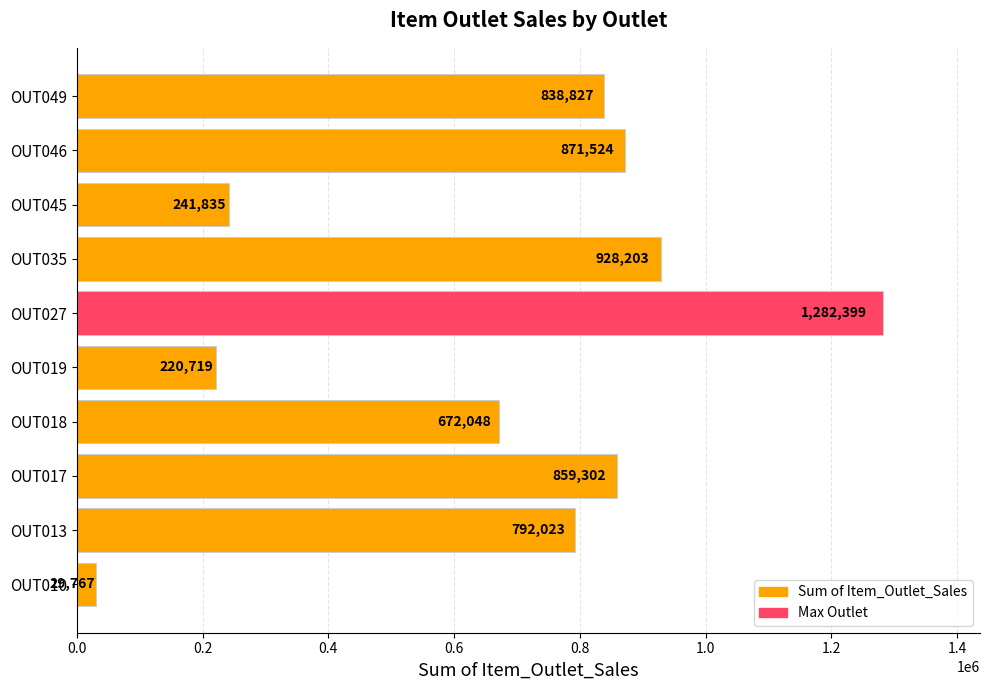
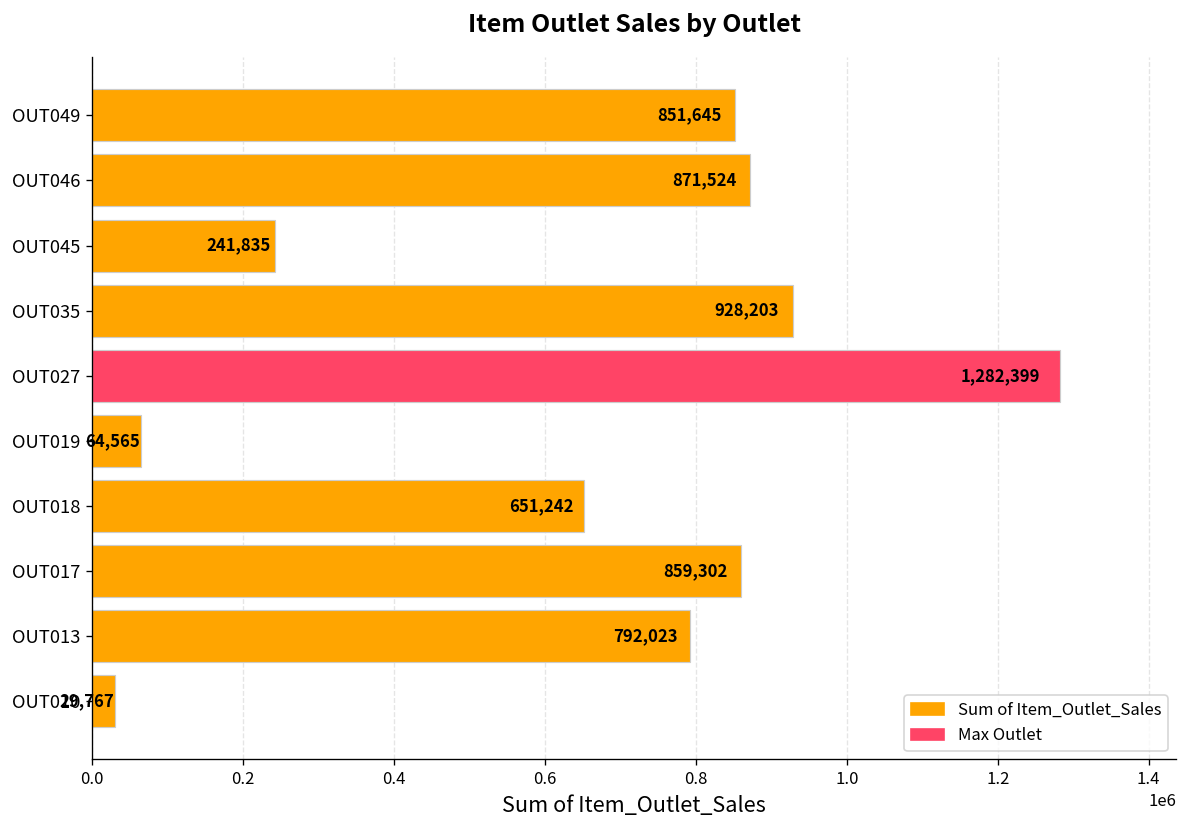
  {
-   "OUT049": "838,827",
+   "OUT049": "851,645",
    "OUT046": "871,524",
    "OUT045": "241,835",
    "OUT035": "928,203",
    "OUT027": "1,282,399",
-   "OUT019": "220,719",
-   "OUT018": "672,048",
+   "OUT019": "64,565",
+   "OUT018": "651,242",
    "OUT017": "859,302",
    "OUT013": "792,023",
    "OUT010": "29,767"
  }
